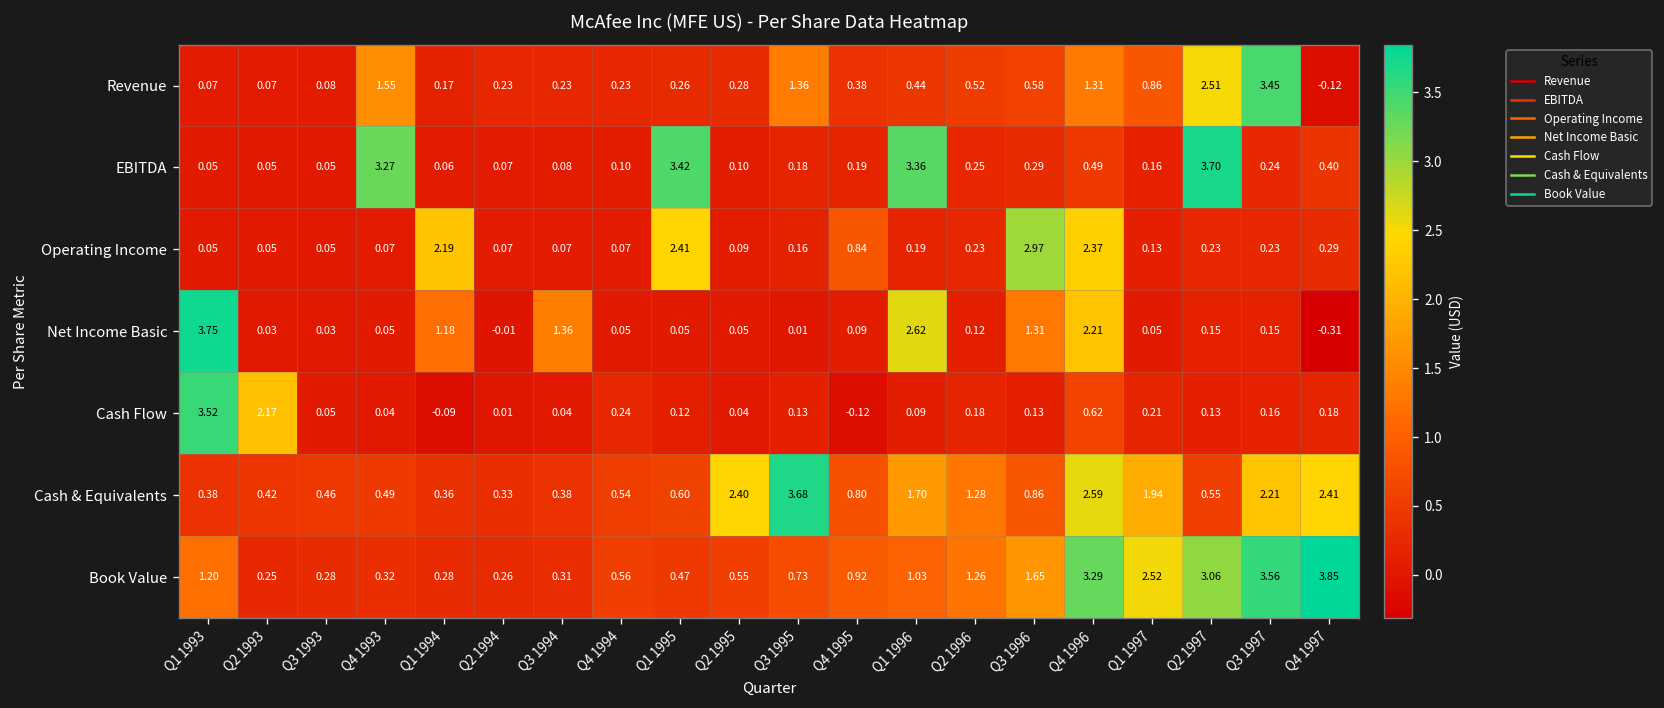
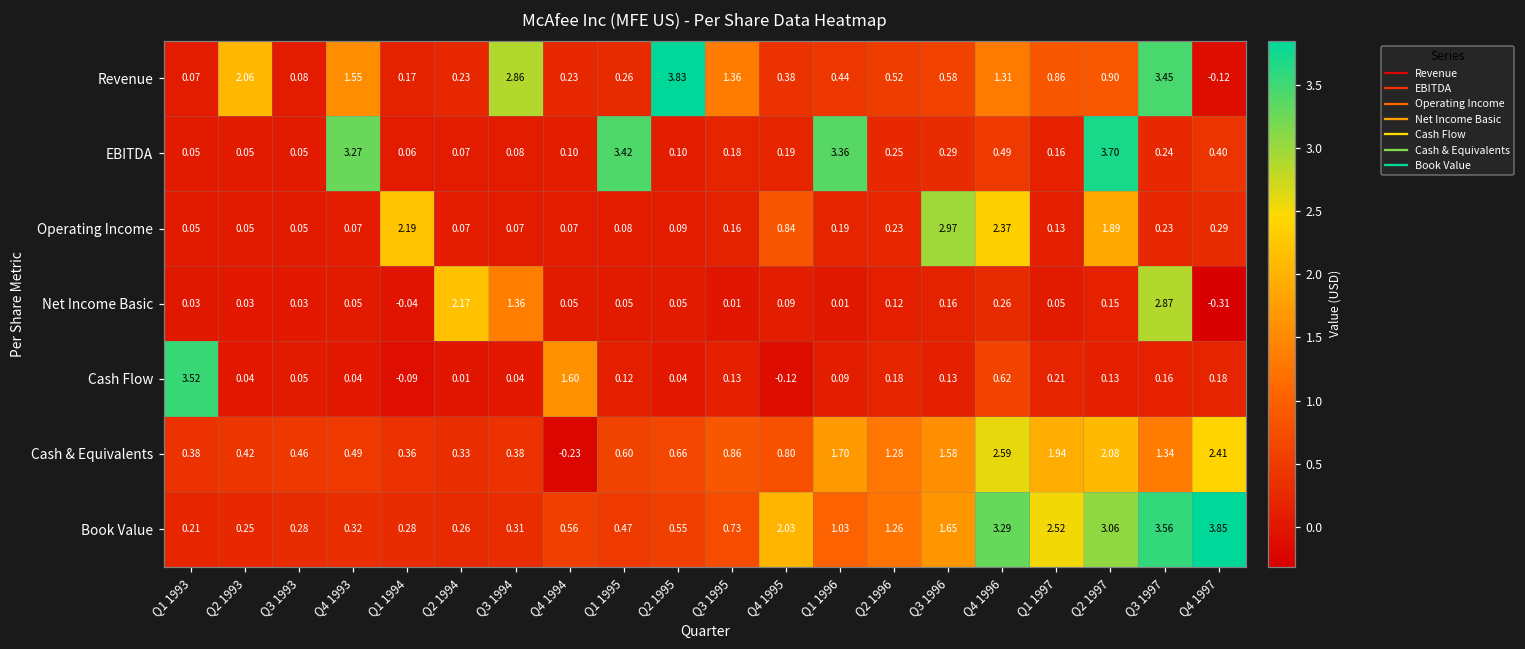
  {
    "Revenue": {
      "Q1 1993": 0.07,
-     "Q2 1993": 0.07,
+     "Q2 1993": 2.06,
      "Q3 1993": 0.08,
      "Q4 1993": 1.55,
      "Q1 1994": 0.17,
      "Q2 1994": 0.23,
-     "Q3 1994": 0.23,
+     "Q3 1994": 2.86,
      "Q4 1994": 0.23,
      "Q1 1995": 0.26,
-     "Q2 1995": 0.28,
+     "Q2 1995": 3.83,
      "Q3 1995": 1.36,
      "Q4 1995": 0.38,
      "Q1 1996": 0.44,
      "Q2 1996": 0.52,
      "Q3 1996": 0.58,
      "Q4 1996": 1.31,
      "Q1 1997": 0.86,
-     "Q2 1997": 2.51,
+     "Q2 1997": 0.90,
      "Q3 1997": 3.45,
      "Q4 1997": -0.12
    },
    "EBITDA": {
      "Q1 1993": 0.05,
      "Q2 1993": 0.05,
      "Q3 1993": 0.05,
      "Q4 1993": 3.27,
      "Q1 1994": 0.06,
      "Q2 1994": 0.07,
      "Q3 1994": 0.08,
      "Q4 1994": 0.10,
      "Q1 1995": 3.42,
      "Q2 1995": 0.10,
      "Q3 1995": 0.18,
      "Q4 1995": 0.19,
      "Q1 1996": 3.36,
      "Q2 1996": 0.25,
      "Q3 1996": 0.29,
      "Q4 1996": 0.49,
      "Q1 1997": 0.16,
      "Q2 1997": 3.70,
      "Q3 1997": 0.24,
      "Q4 1997": 0.40
    },
    "Operating Income": {
      "Q1 1993": 0.05,
      "Q2 1993": 0.05,
      "Q3 1993": 0.05,
      "Q4 1993": 0.07,
      "Q1 1994": 2.19,
      "Q2 1994": 0.07,
      "Q3 1994": 0.07,
      "Q4 1994": 0.07,
-     "Q1 1995": 2.41,
+     "Q1 1995": 0.08,
      "Q2 1995": 0.09,
      "Q3 1995": 0.16,
      "Q4 1995": 0.84,
      "Q1 1996": 0.19,
      "Q2 1996": 0.23,
      "Q3 1996": 2.97,
      "Q4 1996": 2.37,
      "Q1 1997": 0.13,
-     "Q2 1997": 0.23,
+     "Q2 1997": 1.89,
      "Q3 1997": 0.23,
      "Q4 1997": 0.29
    },
    "Net Income Basic": {
-     "Q1 1993": 3.75,
+     "Q1 1993": 0.03,
      "Q2 1993": 0.03,
      "Q3 1993": 0.03,
      "Q4 1993": 0.05,
-     "Q1 1994": 1.18,
-     "Q2 1994": -0.01,
+     "Q1 1994": -0.04,
+     "Q2 1994": 2.17,
      "Q3 1994": 1.36,
      "Q4 1994": 0.05,
      "Q1 1995": 0.05,
      "Q2 1995": 0.05,
      "Q3 1995": 0.01,
      "Q4 1995": 0.09,
-     "Q1 1996": 2.62,
+     "Q1 1996": 0.01,
      "Q2 1996": 0.12,
-     "Q3 1996": 1.31,
-     "Q4 1996": 2.21,
+     "Q3 1996": 0.16,
+     "Q4 1996": 0.26,
      "Q1 1997": 0.05,
      "Q2 1997": 0.15,
-     "Q3 1997": 0.15,
+     "Q3 1997": 2.87,
      "Q4 1997": -0.31
    },
    "Cash Flow": {
      "Q1 1993": 3.52,
-     "Q2 1993": 2.17,
+     "Q2 1993": 0.04,
      "Q3 1993": 0.05,
      "Q4 1993": 0.04,
      "Q1 1994": -0.09,
      "Q2 1994": 0.01,
      "Q3 1994": 0.04,
-     "Q4 1994": 0.24,
+     "Q4 1994": 1.60,
      "Q1 1995": 0.12,
      "Q2 1995": 0.04,
      "Q3 1995": 0.13,
      "Q4 1995": -0.12,
      "Q1 1996": 0.09,
      "Q2 1996": 0.18,
      "Q3 1996": 0.13,
      "Q4 1996": 0.62,
      "Q1 1997": 0.21,
      "Q2 1997": 0.13,
      "Q3 1997": 0.16,
      "Q4 1997": 0.18
    },
    "Cash & Equivalents": {
      "Q1 1993": 0.38,
      "Q2 1993": 0.42,
      "Q3 1993": 0.46,
      "Q4 1993": 0.49,
      "Q1 1994": 0.36,
      "Q2 1994": 0.33,
      "Q3 1994": 0.38,
-     "Q4 1994": 0.54,
+     "Q4 1994": -0.23,
      "Q1 1995": 0.60,
-     "Q2 1995": 2.40,
-     "Q3 1995": 3.68,
+     "Q2 1995": 0.66,
+     "Q3 1995": 0.86,
      "Q4 1995": 0.80,
      "Q1 1996": 1.70,
      "Q2 1996": 1.28,
-     "Q3 1996": 0.86,
+     "Q3 1996": 1.58,
      "Q4 1996": 2.59,
      "Q1 1997": 1.94,
-     "Q2 1997": 0.55,
-     "Q3 1997": 2.21,
+     "Q2 1997": 2.08,
+     "Q3 1997": 1.34,
      "Q4 1997": 2.41
    },
    "Book Value": {
-     "Q1 1993": 1.20,
+     "Q1 1993": 0.21,
      "Q2 1993": 0.25,
      "Q3 1993": 0.28,
      "Q4 1993": 0.32,
      "Q1 1994": 0.28,
      "Q2 1994": 0.26,
      "Q3 1994": 0.31,
      "Q4 1994": 0.56,
      "Q1 1995": 0.47,
      "Q2 1995": 0.55,
      "Q3 1995": 0.73,
-     "Q4 1995": 0.92,
+     "Q4 1995": 2.03,
      "Q1 1996": 1.03,
      "Q2 1996": 1.26,
      "Q3 1996": 1.65,
      "Q4 1996": 3.29,
      "Q1 1997": 2.52,
      "Q2 1997": 3.06,
      "Q3 1997": 3.56,
      "Q4 1997": 3.85
    }
  }
